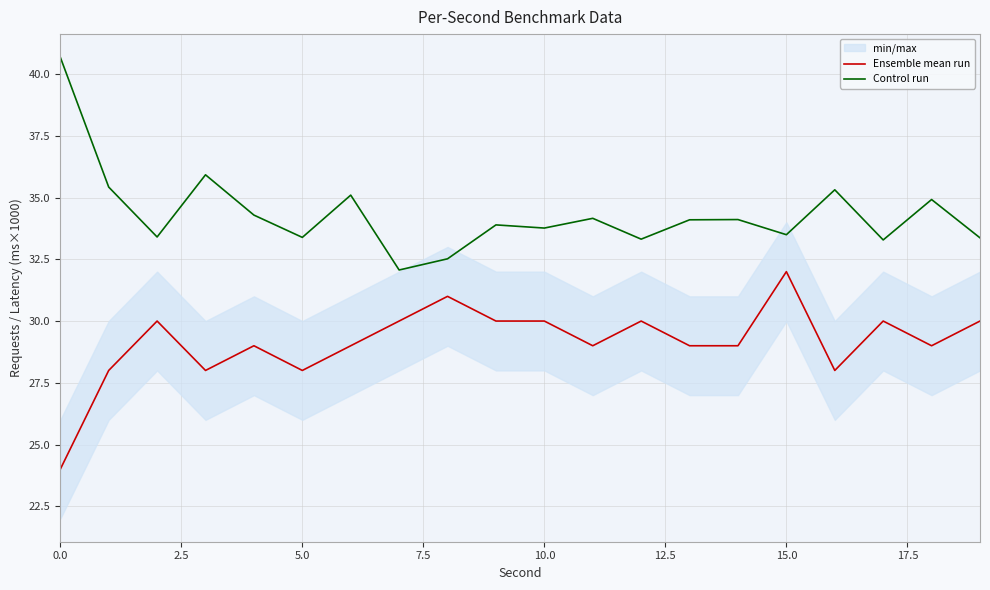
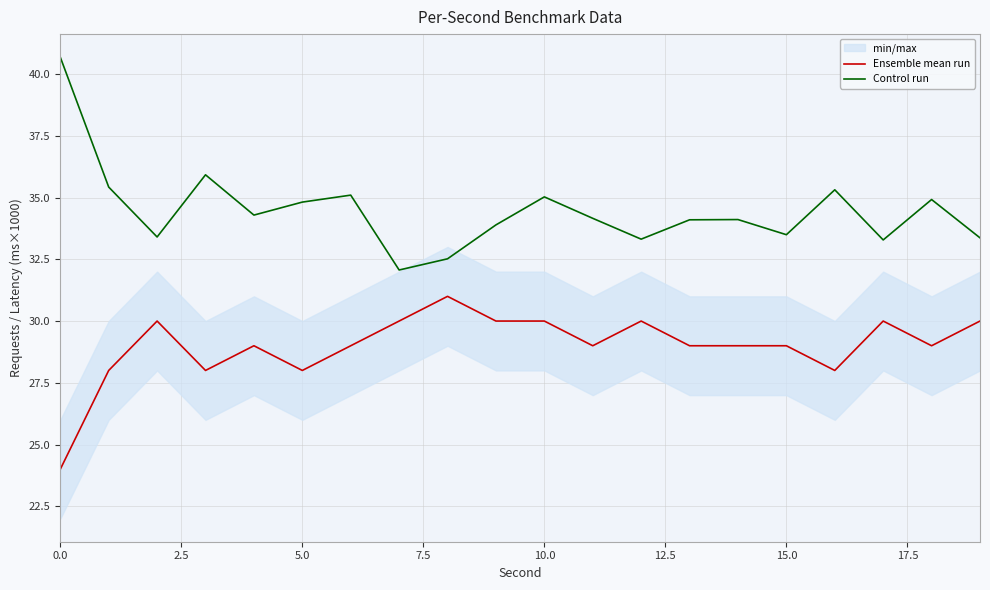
  {
    "Ensemble mean run": {
      "0.0": 24,
      "5.0": 28,
      "10.0": 30,
-     "15.0": 32
+     "15.0": 29
    },
    "Control run": {
      "0.0": 40.7,
-     "5.0": 33.4,
-     "10.0": 33.8,
+     "5.0": 34.8,
+     "10.0": 35.0,
      "15.0": 33.5
    }
  }
